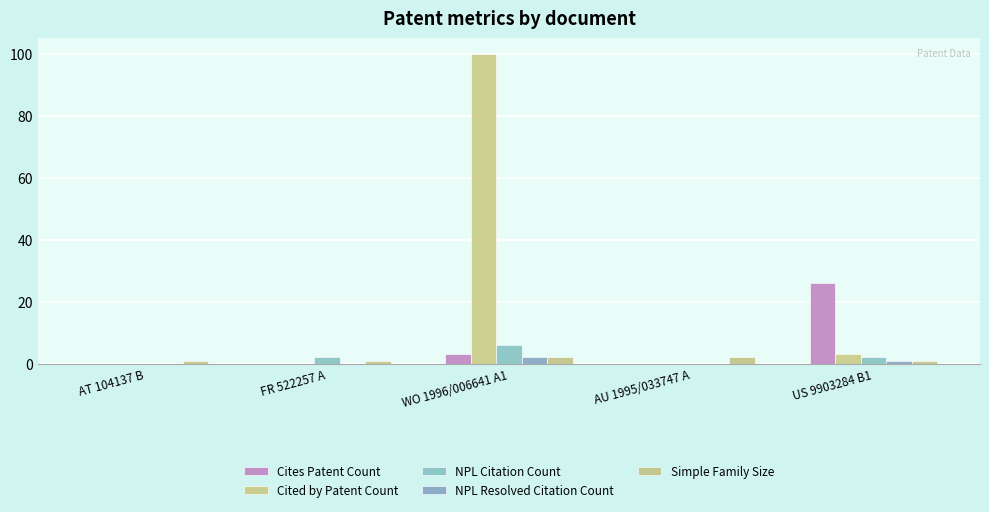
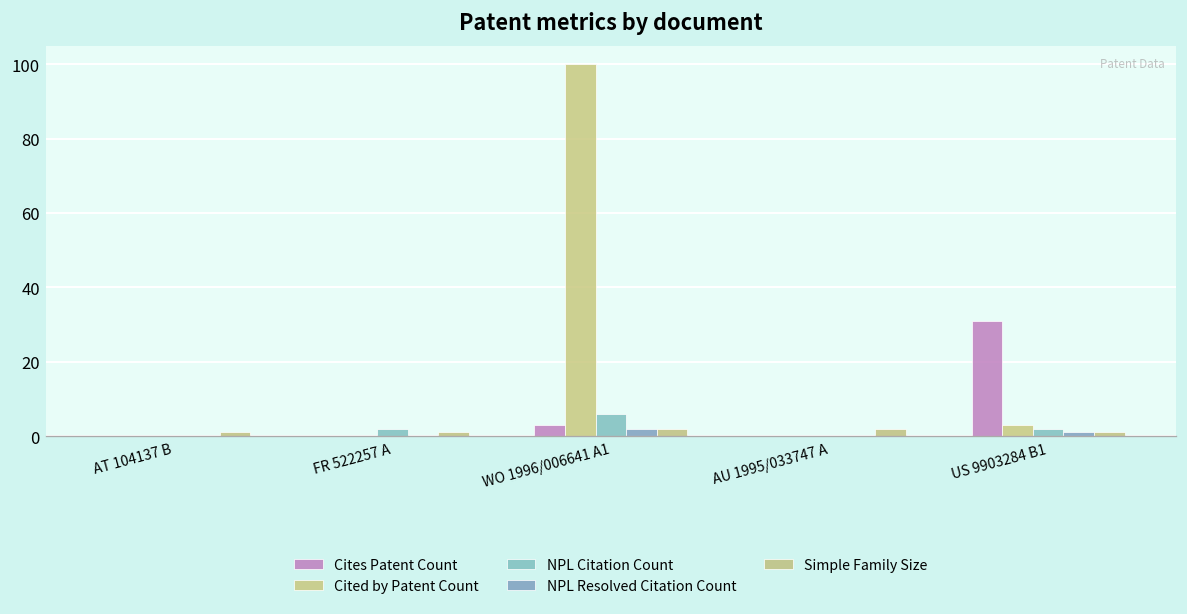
  {
    "Cites Patent Count": {
      "AT 104137 B": 0,
      "FR 522257 A": 0,
      "WO 1996/006641 A1": 3,
      "AU 1995/033747 A": 0,
-     "US 9903284 B1": 26
+     "US 9903284 B1": 31
    }
  }
